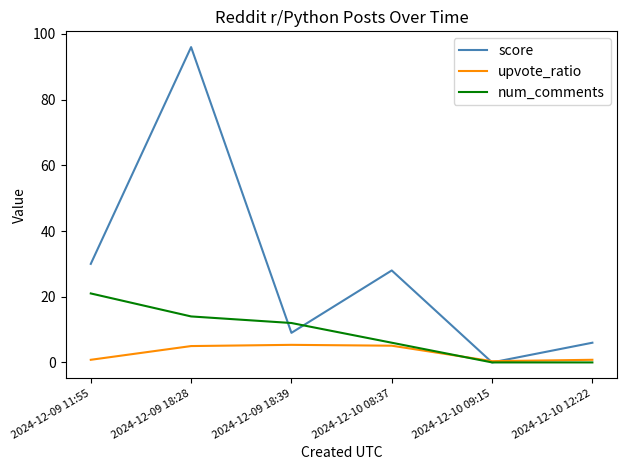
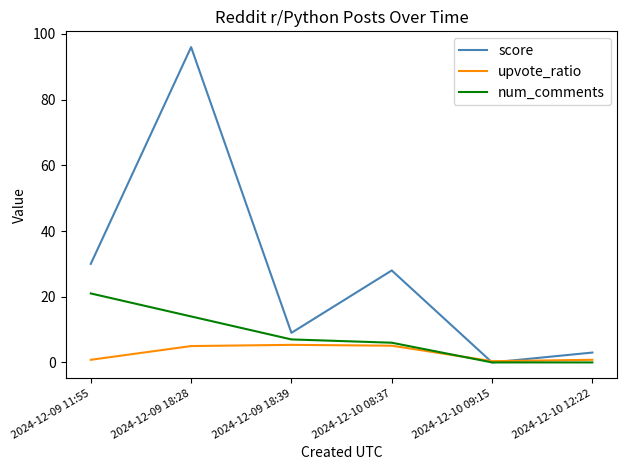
  {
    "score": {
      "2024-12-09 11:55": 30,
      "2024-12-09 18:28": 96,
      "2024-12-09 18:39": 9,
      "2024-12-10 08:37": 28,
-     "2024-12-10 12:22": 6
+     "2024-12-10 12:22": 3
    },
    "upvote_ratio": {
      "2024-12-09 11:55": 1,
      "2024-12-09 18:28": 5,
      "2024-12-09 18:39": 5,
      "2024-12-10 08:37": 5,
      "2024-12-10 12:22": 1
    },
    "num_comments": {
      "2024-12-09 11:55": 21,
      "2024-12-09 18:28": 14,
-     "2024-12-09 18:39": 12,
+     "2024-12-09 18:39": 7,
      "2024-12-10 08:37": 6,
      "2024-12-10 12:22": 0
    }
  }
